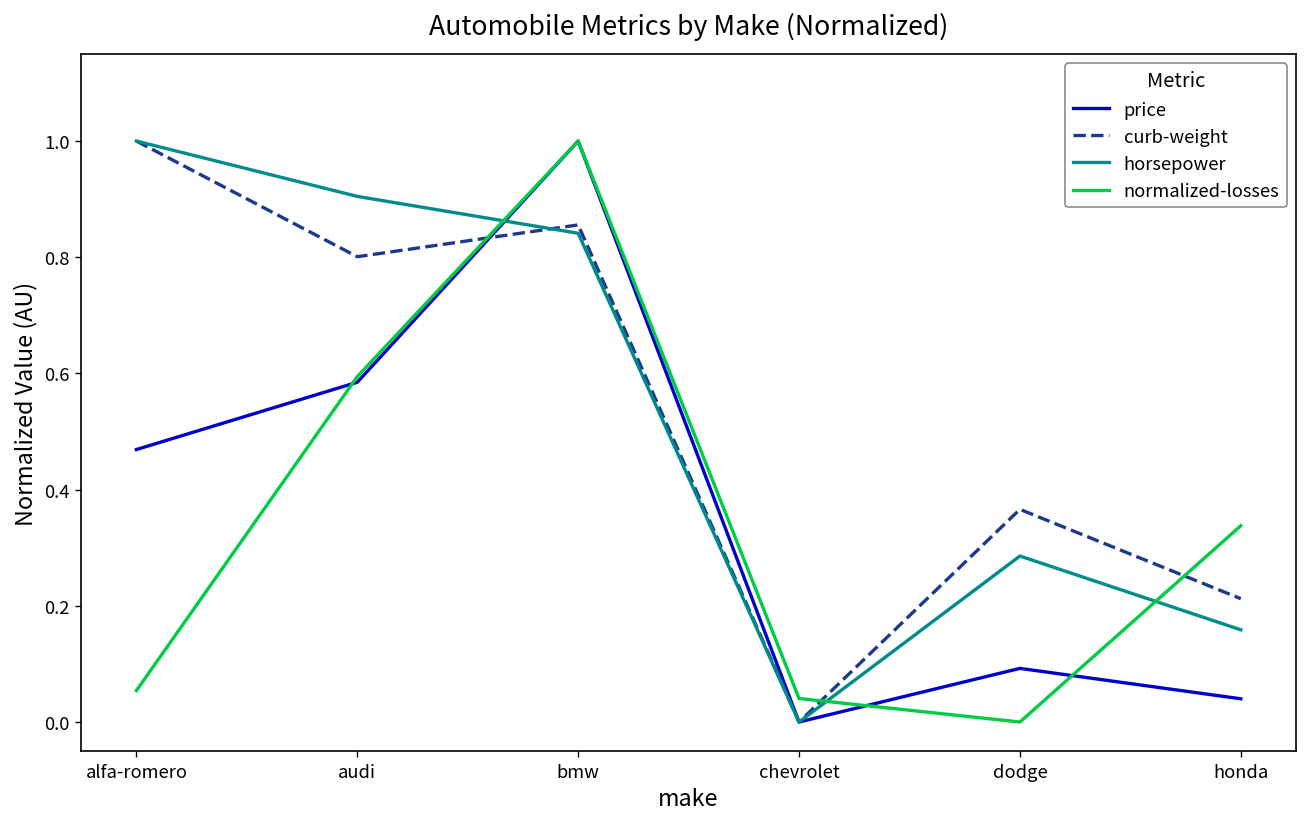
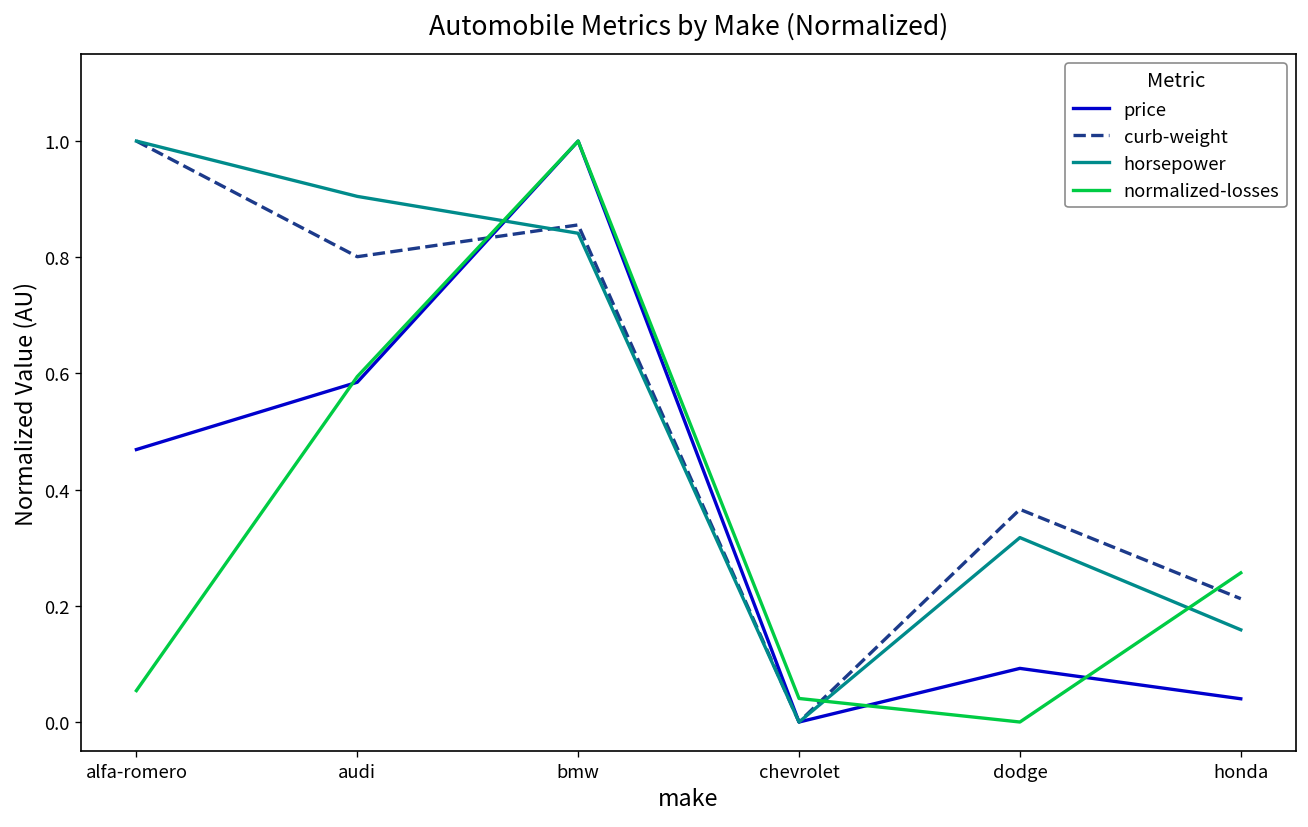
  {
    "price": {
      "alfa-romero": 0.47,
      "audi": 0.58,
      "dodge": 0.09,
      "honda": 0.04
    },
    "curb-weight": {
      "audi": 0.80,
      "bmw": 0.86,
      "dodge": 0.37,
      "honda": 0.21
    },
    "horsepower": {
      "audi": 0.90,
      "bmw": 0.84,
-     "dodge": 0.29,
+     "dodge": 0.32,
      "honda": 0.16
    },
    "normalized-losses": {
      "alfa-romero": 0.05,
      "audi": 0.59,
      "chevrolet": 0.04,
      "dodge": 0.00,
-     "honda": 0.34
+     "honda": 0.26
    }
  }
